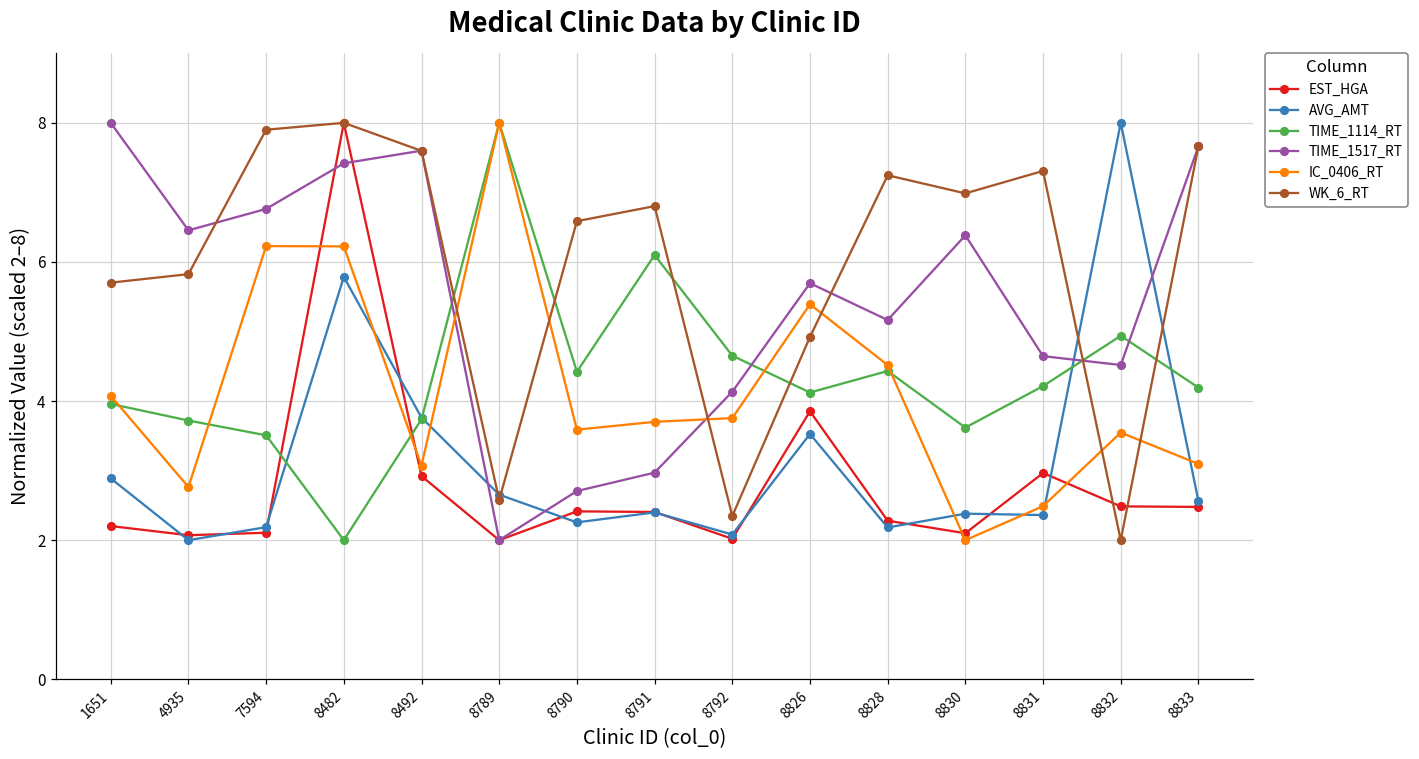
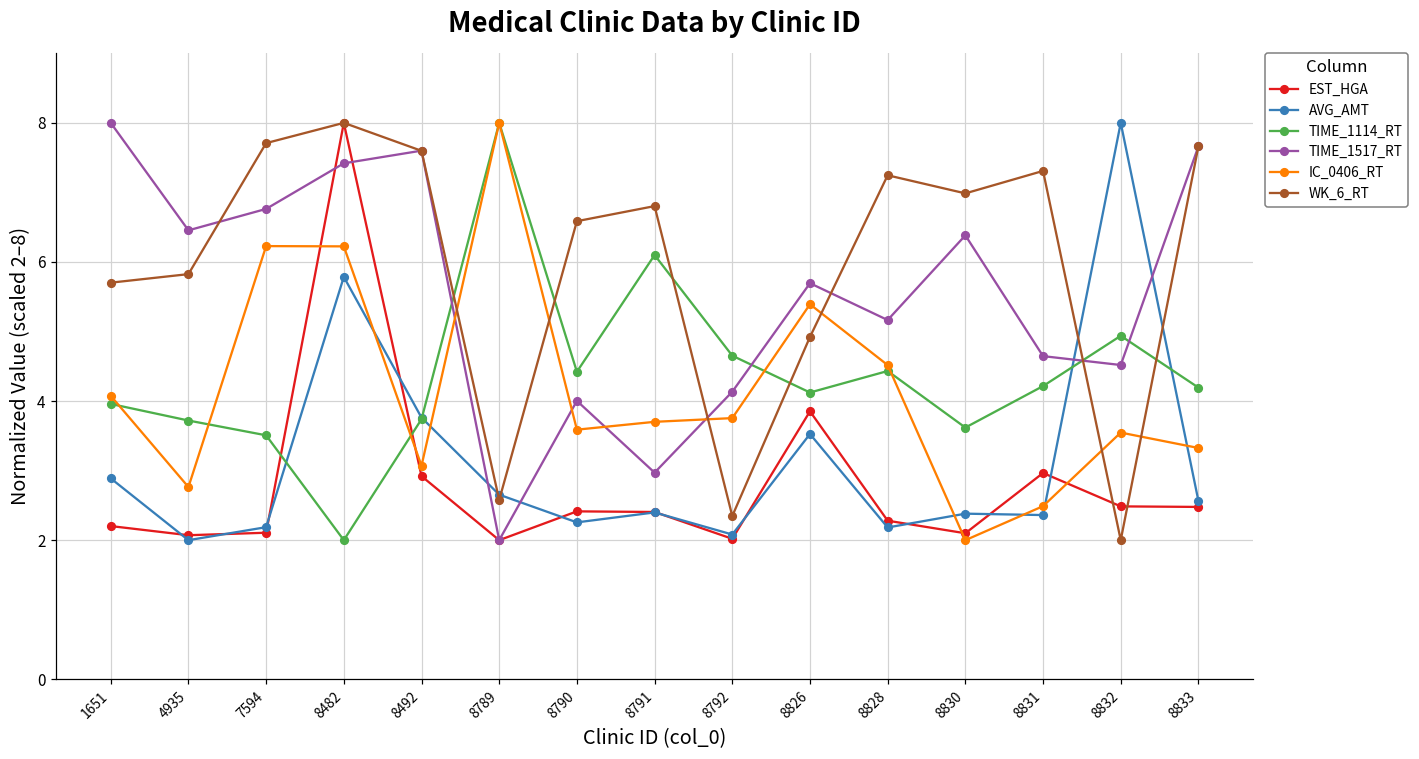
  {
    "EST_HGA": {
      "1651": 2.2,
      "4935": 2.1,
      "7594": 2.1,
      "8492": 2.9,
      "8790": 2.4,
      "8792": 2.0,
      "8826": 3.9,
      "8828": 2.3,
      "8830": 2.1,
      "8831": 3.0,
      "8832": 2.5,
      "8833": 2.5
    },
    "AVG_AMT": {
      "1651": 2.9,
      "4935": 2.0,
      "7594": 2.2,
      "8482": 5.8,
      "8789": 2.7,
      "8790": 2.3,
      "8792": 2.1,
      "8826": 3.5,
      "8828": 2.2,
      "8830": 2.4,
      "8831": 2.4,
      "8832": 8.0,
      "8833": 2.6
    },
    "TIME_1114_RT": {
      "1651": 4.0,
      "4935": 3.7,
      "7594": 3.5,
      "8482": 2.0,
      "8790": 4.4,
      "8791": 6.1,
      "8792": 4.7,
      "8826": 4.1,
      "8828": 4.4,
      "8830": 3.6,
      "8831": 4.2,
      "8832": 4.9,
      "8833": 4.2
    },
    "TIME_1517_RT": {
      "1651": 8.0,
      "4935": 6.5,
      "7594": 6.8,
      "8482": 7.4,
-     "8790": 2.7,
+     "8790": 4.0,
      "8791": 3.0,
      "8792": 4.1,
      "8826": 5.7,
      "8828": 5.2,
      "8830": 6.4,
      "8831": 4.6,
      "8832": 4.5
    },
    "IC_0406_RT": {
      "1651": 4.1,
      "4935": 2.8,
      "7594": 6.2,
      "8482": 6.2,
      "8492": 3.1,
      "8790": 3.6,
      "8791": 3.7,
      "8792": 3.8,
      "8826": 5.4,
      "8828": 4.5,
      "8830": 2.0,
      "8831": 2.5,
      "8832": 3.5,
-     "8833": 3.1
+     "8833": 3.3
    },
    "WK_6_RT": {
      "1651": 5.7,
      "4935": 5.8,
-     "7594": 7.9,
+     "7594": 7.7,
      "8789": 2.6,
      "8790": 6.6,
      "8791": 6.8,
      "8792": 2.3,
      "8826": 4.9,
      "8828": 7.2,
      "8830": 7.0,
      "8831": 7.3,
      "8832": 2.0
    }
  }
